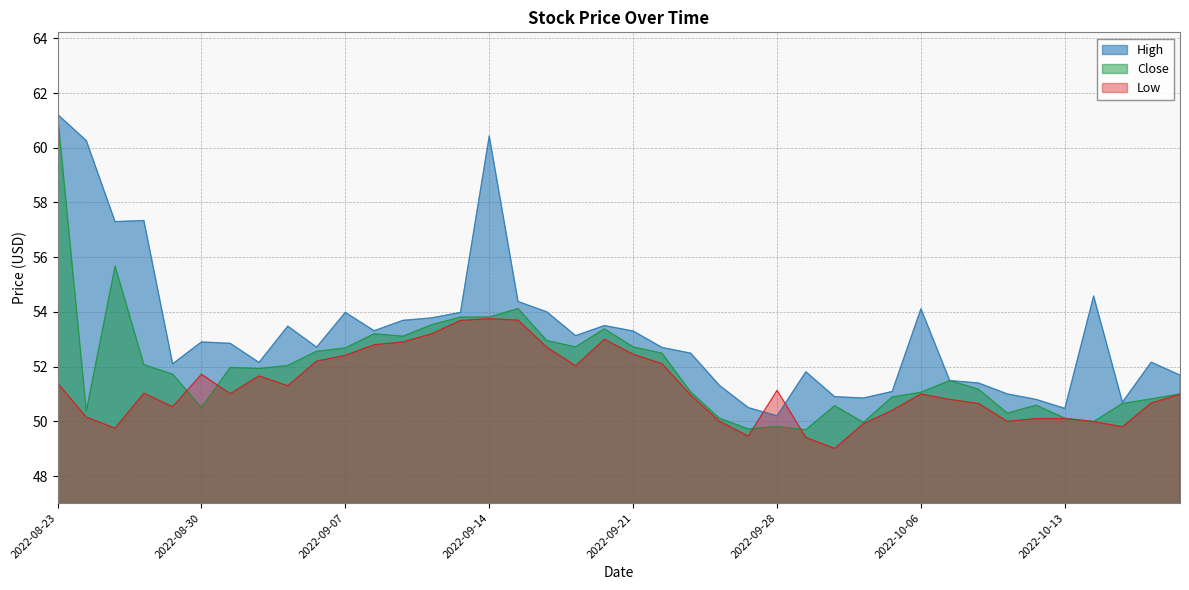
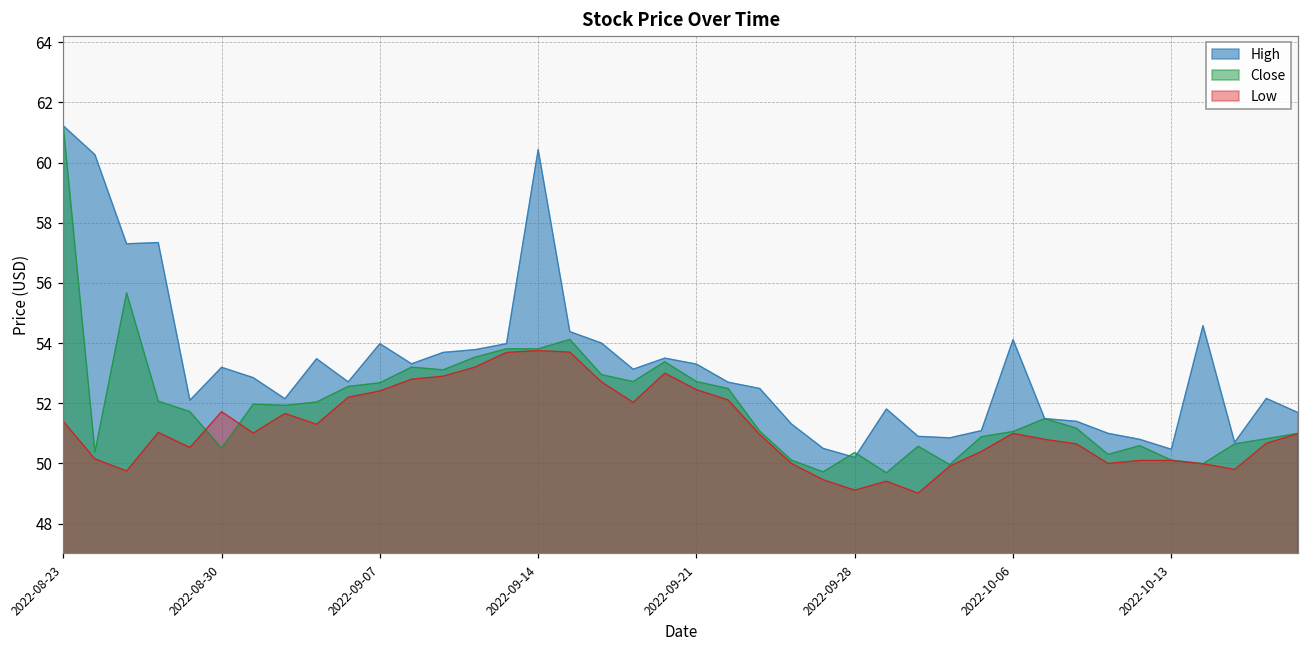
  {
    "High": {
-     "2022-08-30": 52.9,
+     "2022-08-30": 53.2,
      "2022-09-07": 54.0,
      "2022-09-14": 60.4,
      "2022-09-21": 53.3,
      "2022-09-28": 50.2,
      "2022-10-06": 54.1,
      "2022-10-13": 50.5
    },
    "Close": {
      "2022-08-30": 50.5,
      "2022-09-07": 52.7,
      "2022-09-21": 52.7,
-     "2022-09-28": 49.8
+     "2022-09-28": 50.4
    },
    "Low": {
      "2022-08-23": 51.4,
      "2022-08-30": 51.7,
      "2022-09-07": 52.4,
      "2022-09-21": 52.5,
-     "2022-09-28": 51.1
+     "2022-09-28": 49.1
    }
  }
